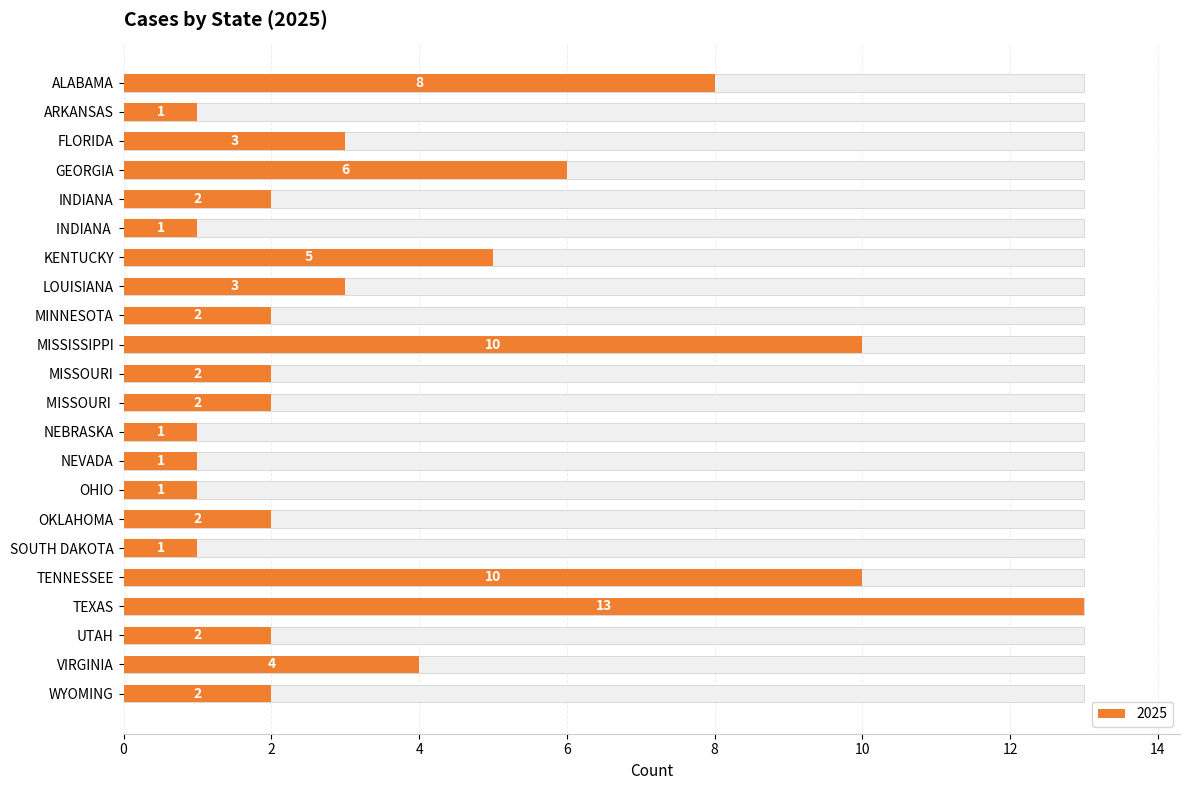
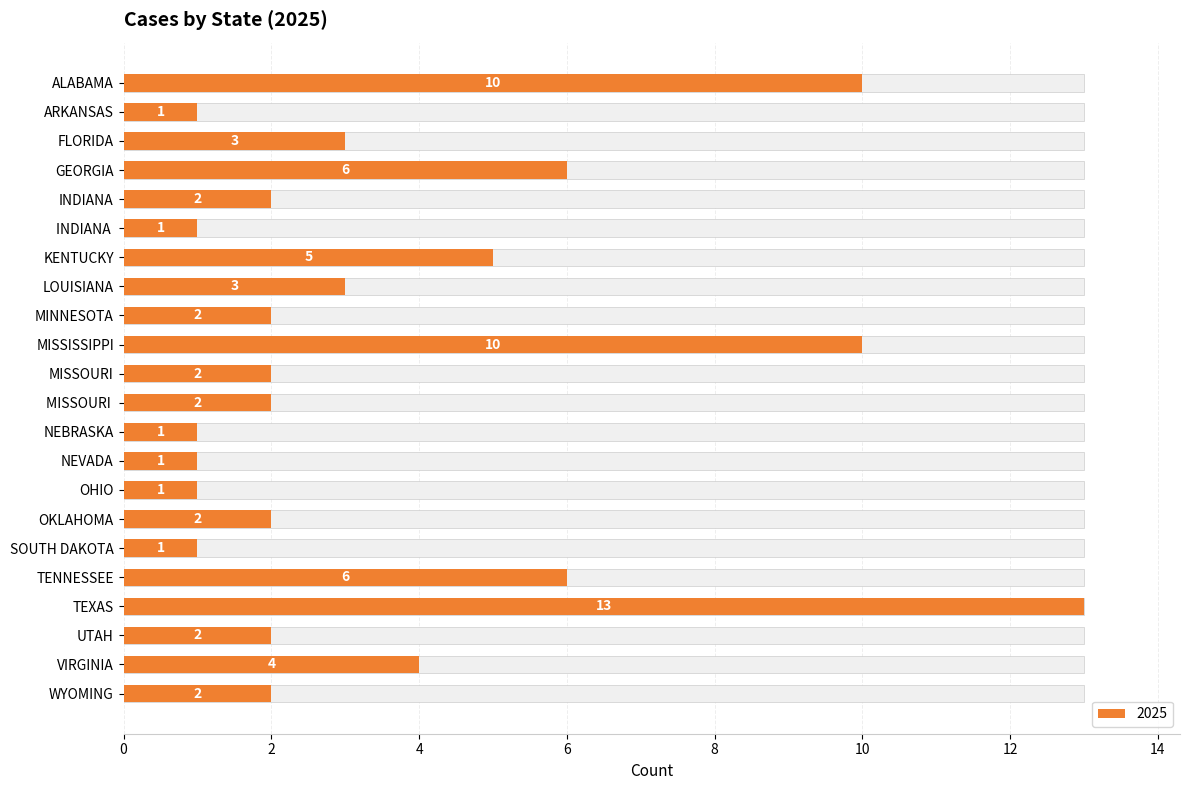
  {
    "2025": {
-     "ALABAMA": 8,
-     "TENNESSEE": 10,
+     "ALABAMA": 10,
+     "TENNESSEE": 6,
      "TEXAS": 13
    }
  }
